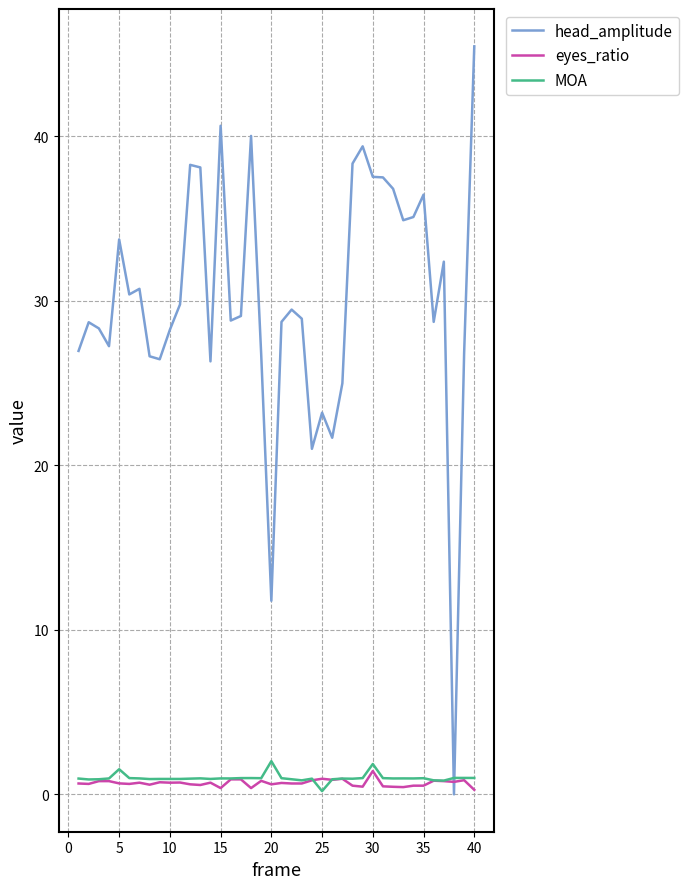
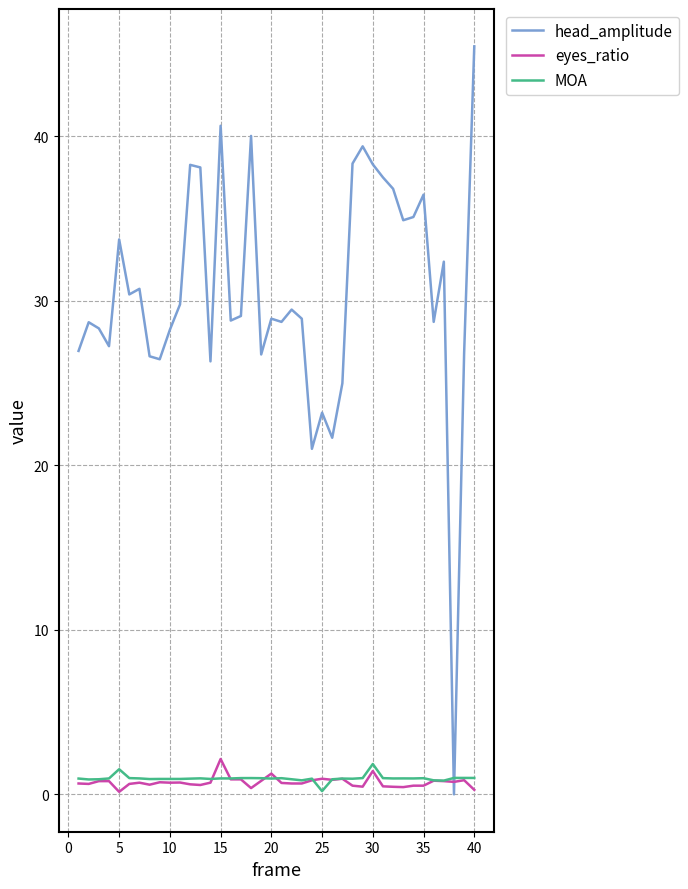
  {
    "head_amplitude": {
      "5": 33.7,
      "10": 28.2,
      "15": 40.6,
-     "20": 11.8,
+     "20": 28.9,
      "25": 23.2,
-     "30": 37.5,
+     "30": 38.3,
      "35": 36.5,
      "40": 45.5
    },
    "eyes_ratio": {
-     "5": 0.7,
+     "5": 0.2,
      "10": 0.7,
-     "15": 0.4,
-     "20": 0.6,
+     "15": 2.1,
+     "20": 1.3,
      "25": 0.9,
      "30": 1.4,
      "35": 0.5,
      "40": 0.3
    },
    "MOA": {
      "5": 1.5,
      "10": 0.9,
      "15": 1.0,
-     "20": 2.0,
+     "20": 1.0,
      "25": 0.2,
      "30": 1.8,
      "35": 1.0,
      "40": 1.0
    }
  }
